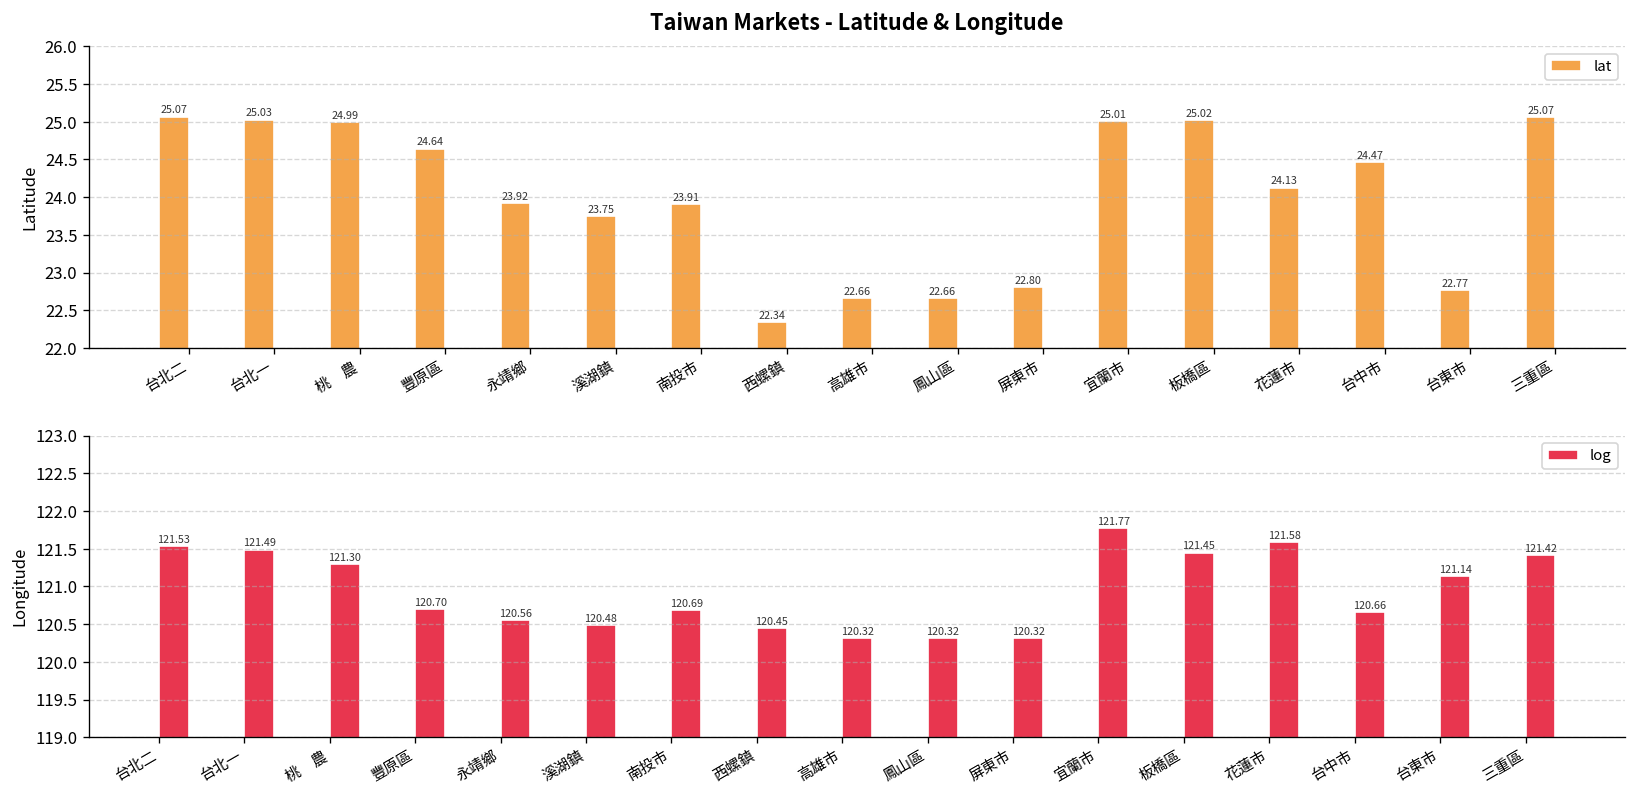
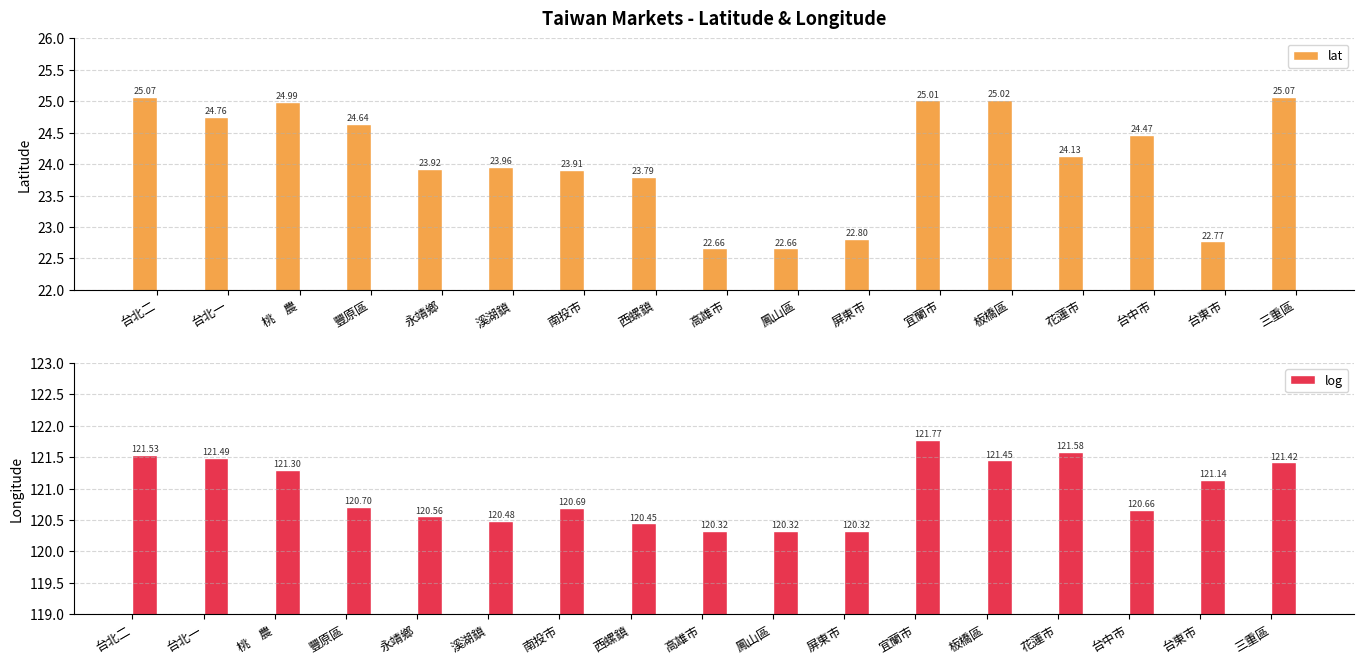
  {
    "Taiwan Markets - Latitude & Longitude": {
      "台北二": 25.07,
-     "台北一": 25.03,
+     "台北一": 24.76,
      "桃 農": 24.99,
      "豐原區": 24.64,
      "永靖鄉": 23.92,
-     "溪湖鎮": 23.75,
+     "溪湖鎮": 23.96,
      "南投市": 23.91,
-     "西螺鎮": 22.34,
+     "西螺鎮": 23.79,
      "高雄市": 22.66,
      "鳳山區": 22.66,
      "屏東市": 22.80,
      "宜蘭市": 25.01,
      "板橋區": 25.02,
      "花蓮市": 24.13,
      "台中市": 24.47,
      "台東市": 22.77,
      "三重區": 25.07
    }
  }
